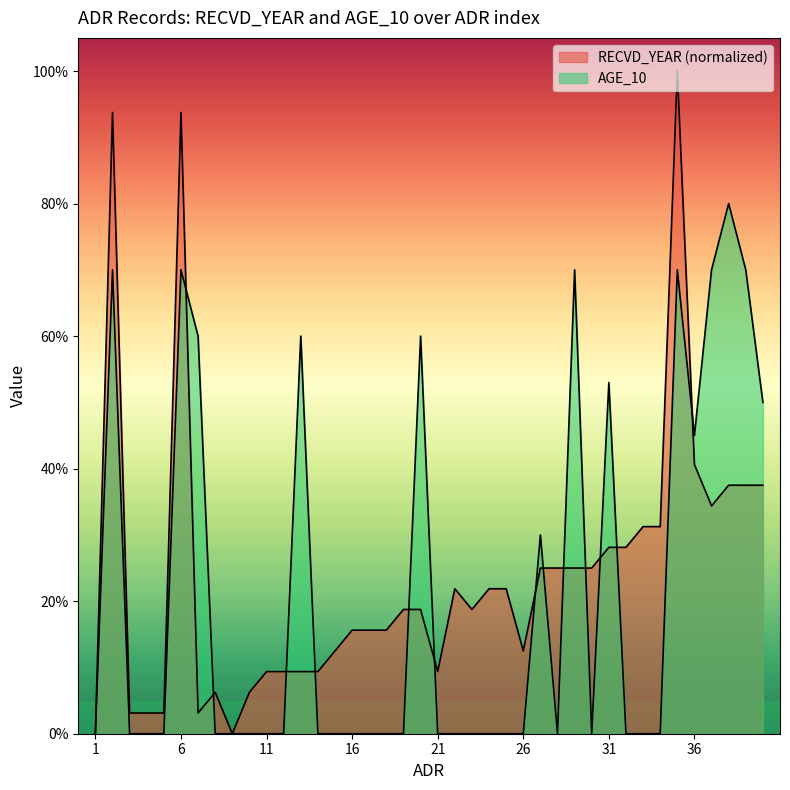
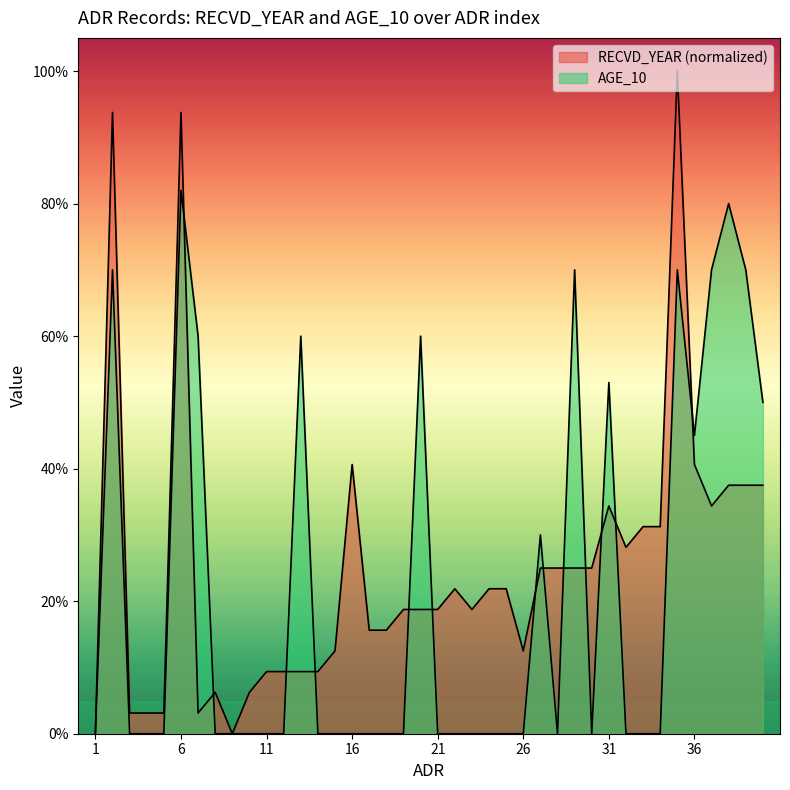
  {
    "RECVD_YEAR (normalized)": {
      "6": "94%",
      "11": "9%",
-     "16": "16%",
-     "21": "9%",
+     "16": "41%",
+     "21": "19%",
      "26": "13%",
-     "31": "28%",
+     "31": "34%",
      "36": "41%"
    },
    "AGE_10": {
-     "6": "70%",
+     "6": "82%",
      "31": "53%",
      "36": "45%"
    }
  }
